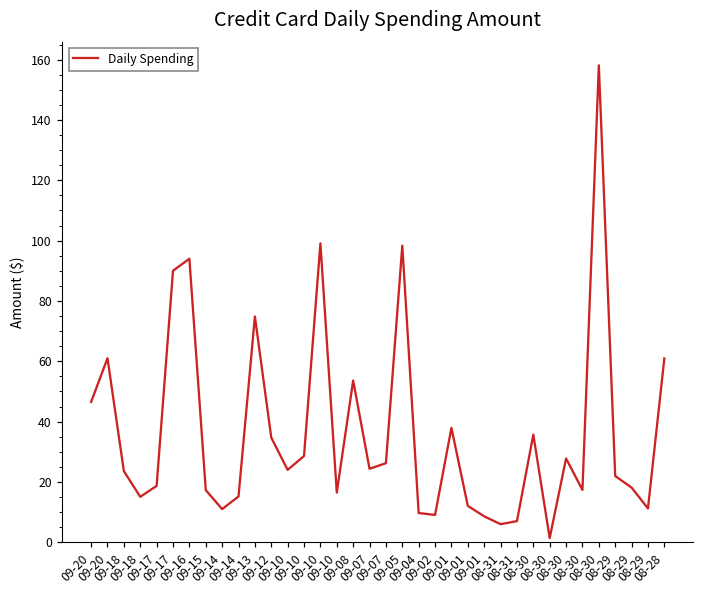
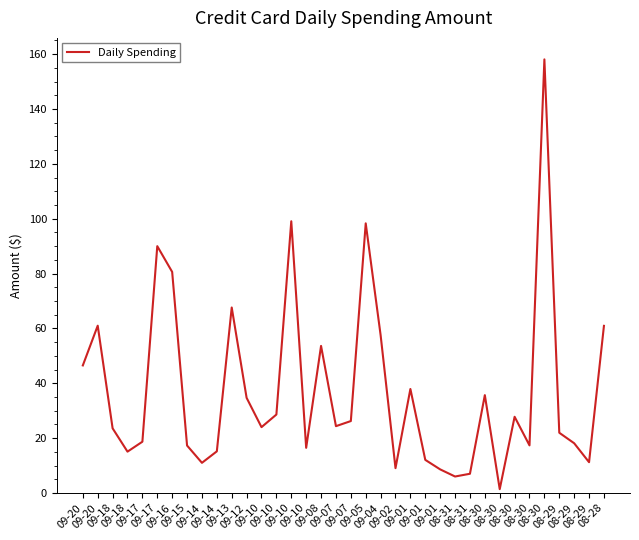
  {
-   "09-16": 94,
+   "09-16": 81,
    "09-15": 17,
-   "09-13": 75,
+   "09-13": 68,
    "09-12": 35,
    "09-08": 54,
    "09-05": 98,
-   "09-04": 10,
+   "09-04": 58,
    "09-02": 9,
    "08-28": 61
  }
